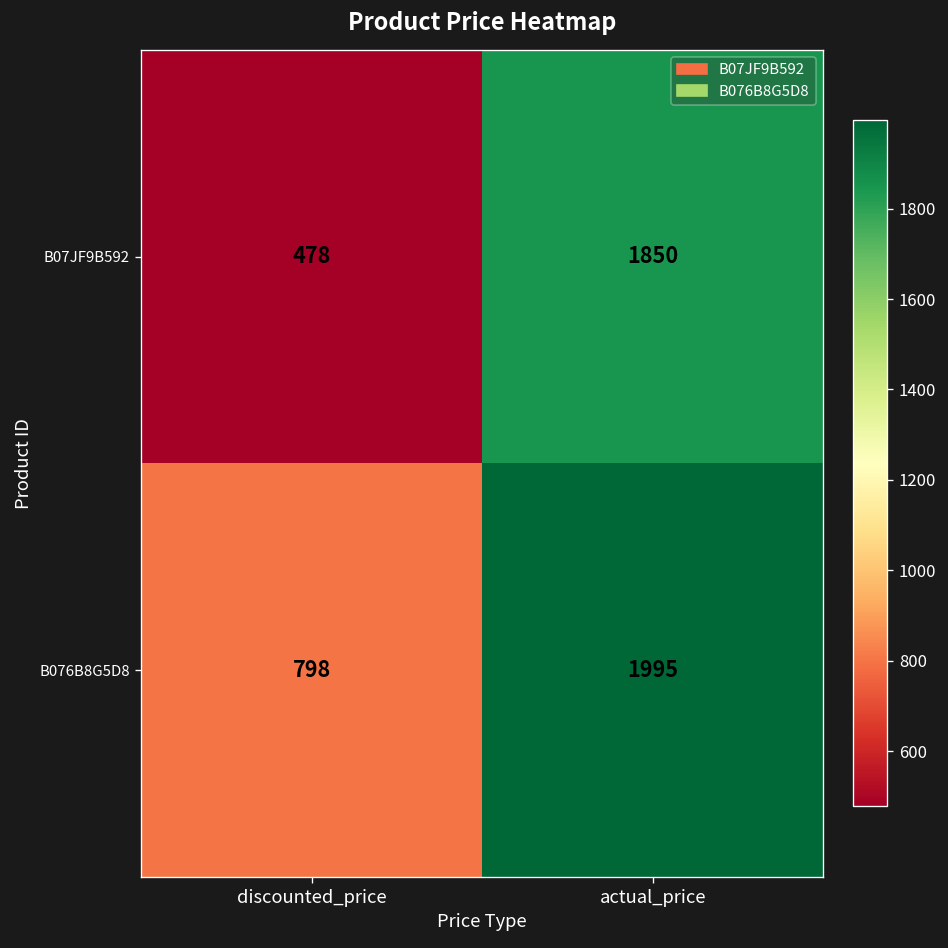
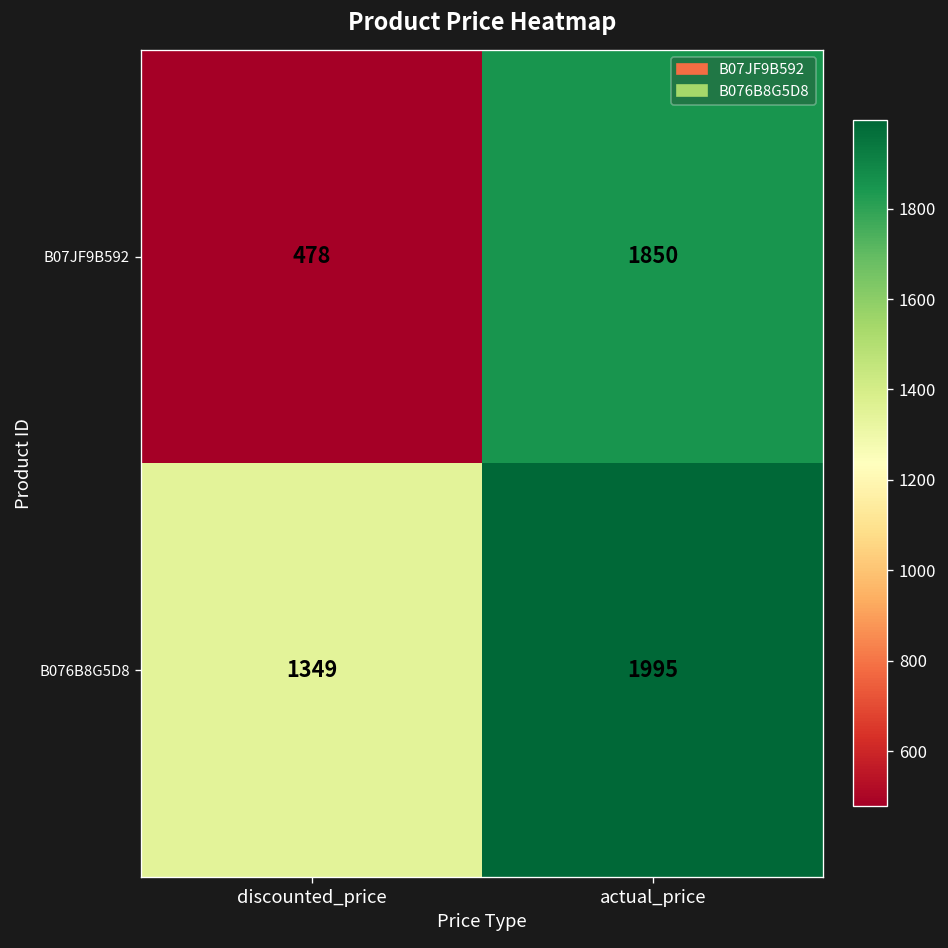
  {
    "B07JF9B592": {
      "discounted_price": 478,
      "actual_price": 1850
    },
    "B076B8G5D8": {
-     "discounted_price": 798,
+     "discounted_price": 1349,
      "actual_price": 1995
    }
  }
